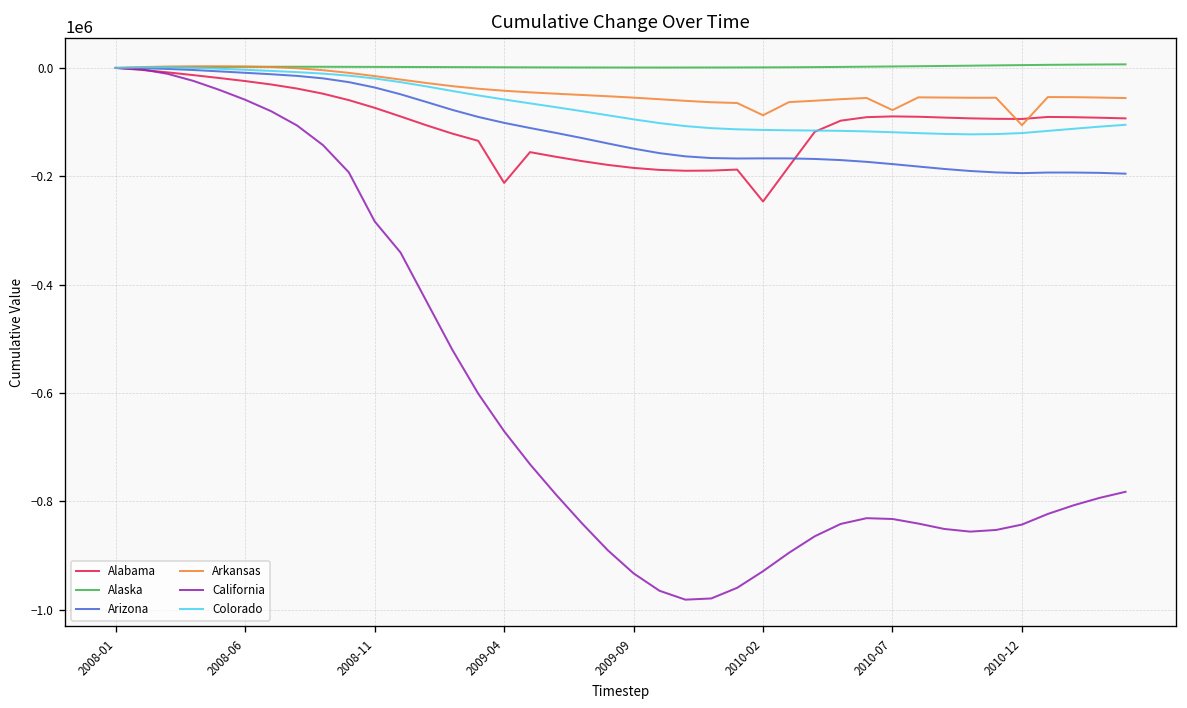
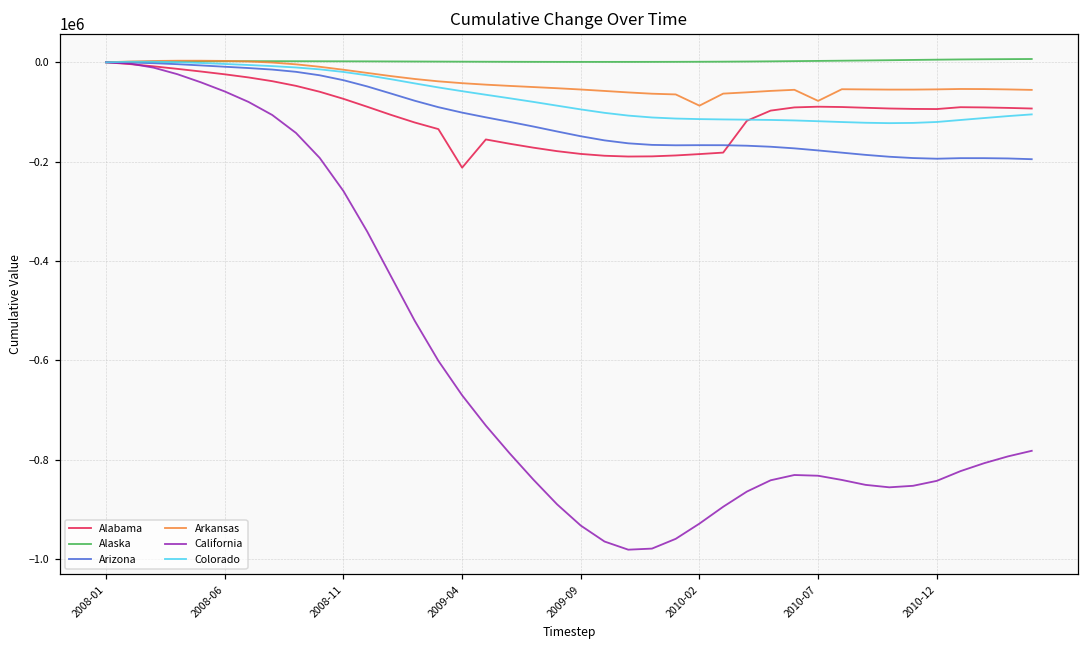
  {
    "Alabama": {
      "2008-06": -20000,
      "2008-11": -70000,
      "2009-04": -210000,
      "2009-09": -180000,
-     "2010-02": -250000,
+     "2010-02": -180000,
      "2010-07": -90000,
      "2010-12": -90000
    },
    "Alaska": {
      "2008-11": 0,
      "2009-04": 0,
      "2009-09": 0,
      "2010-02": 0,
      "2010-07": 0,
      "2010-12": 10000
    },
    "Arizona": {
      "2008-11": -40000,
      "2009-04": -100000,
      "2009-09": -150000,
      "2010-02": -170000,
      "2010-07": -180000,
      "2010-12": -190000
    },
    "Arkansas": {
      "2009-04": -40000,
      "2009-09": -50000,
      "2010-02": -90000,
      "2010-07": -80000,
-     "2010-12": -110000
+     "2010-12": -50000
    },
    "California": {
      "2008-06": -60000,
-     "2008-11": -280000,
+     "2008-11": -260000,
      "2009-04": -670000,
      "2009-09": -930000,
      "2010-02": -930000,
      "2010-07": -830000,
      "2010-12": -840000
    },
    "Colorado": {
      "2009-04": -60000,
      "2009-09": -90000,
      "2010-02": -110000,
      "2010-07": -120000,
      "2010-12": -120000
    }
  }
